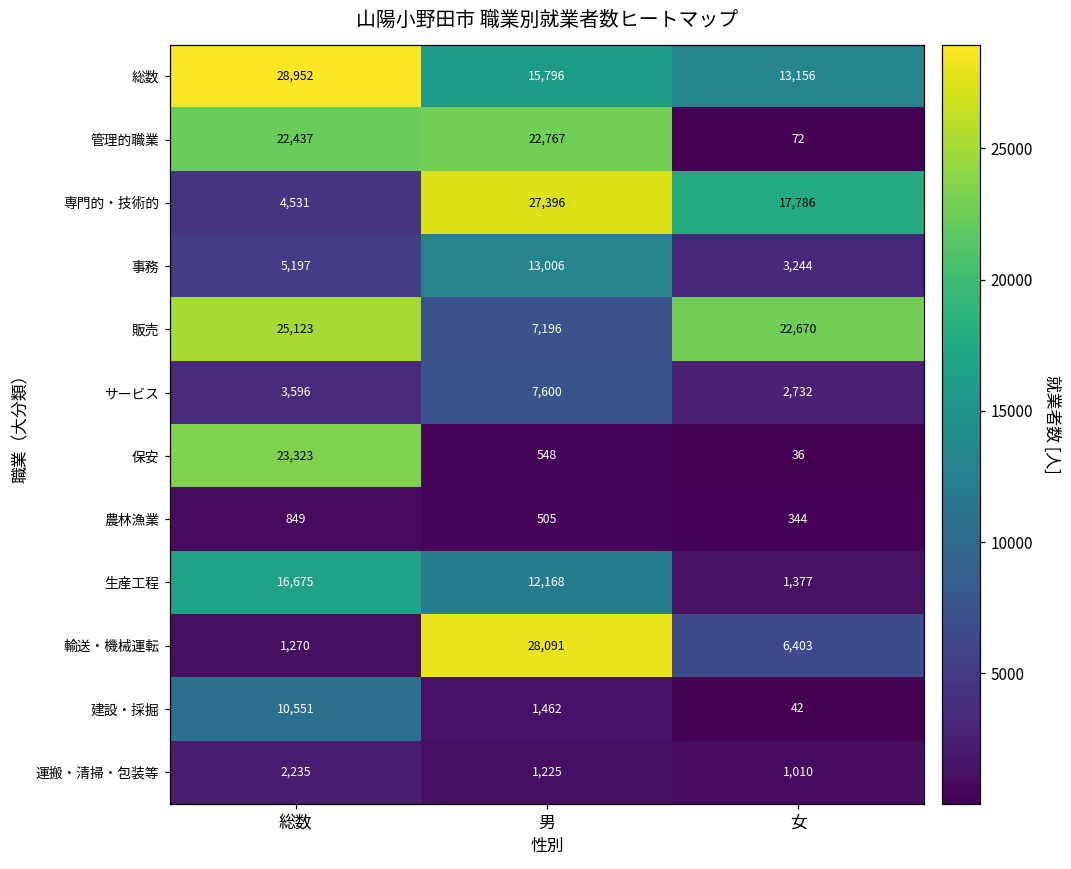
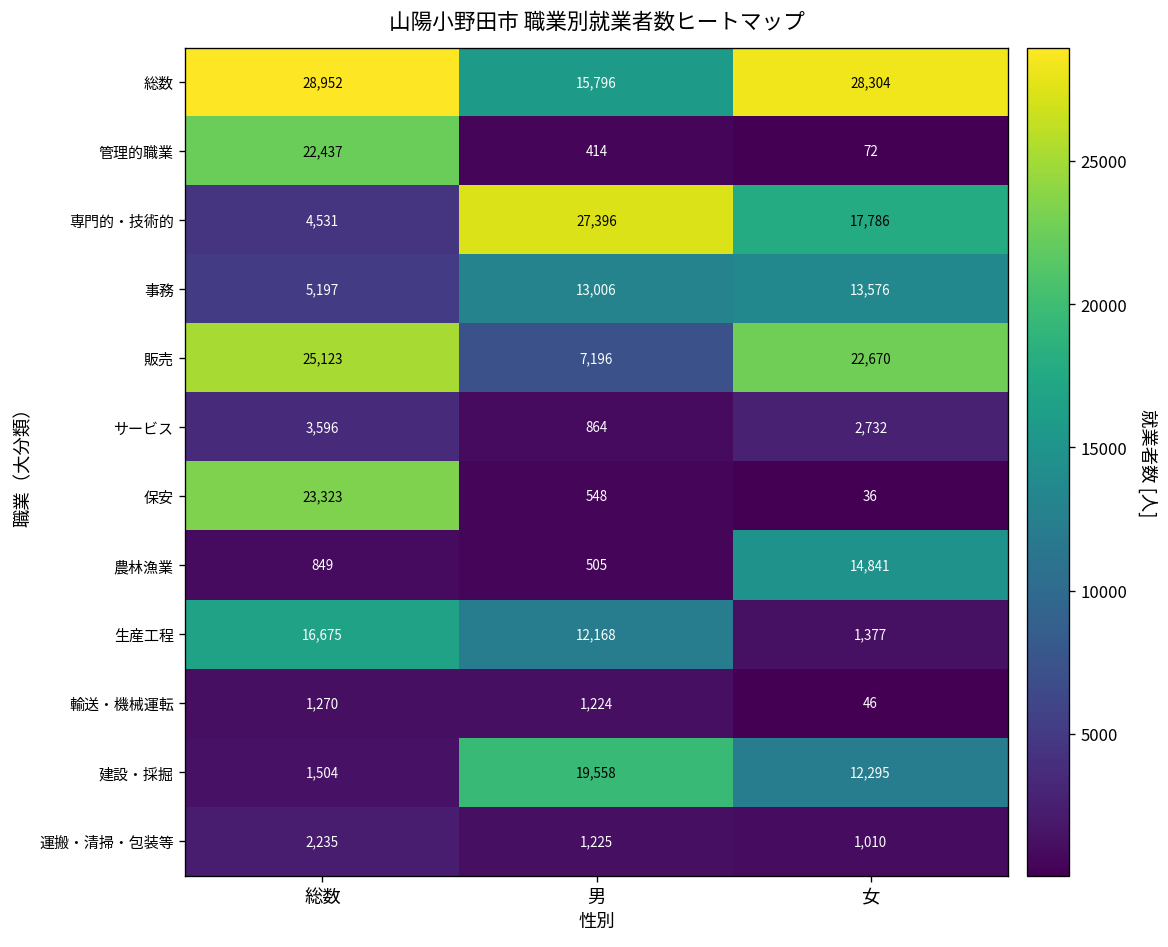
  {
    "総数": {
      "総数": "28,952",
      "男": "15,796",
-     "女": "13,156"
+     "女": "28,304"
    },
    "管理的職業": {
      "総数": "22,437",
-     "男": "22,767",
+     "男": "414",
      "女": "72"
    },
    "専門的・技術的": {
      "総数": "4,531",
      "男": "27,396",
      "女": "17,786"
    },
    "事務": {
      "総数": "5,197",
      "男": "13,006",
-     "女": "3,244"
+     "女": "13,576"
    },
    "販売": {
      "総数": "25,123",
      "男": "7,196",
      "女": "22,670"
    },
    "サービス": {
      "総数": "3,596",
-     "男": "7,600",
+     "男": "864",
      "女": "2,732"
    },
    "保安": {
      "総数": "23,323",
      "男": "548",
      "女": "36"
    },
    "農林漁業": {
      "総数": "849",
      "男": "505",
-     "女": "344"
+     "女": "14,841"
    },
    "生産工程": {
      "総数": "16,675",
      "男": "12,168",
      "女": "1,377"
    },
    "輸送・機械運転": {
      "総数": "1,270",
-     "男": "28,091",
-     "女": "6,403"
+     "男": "1,224",
+     "女": "46"
    },
    "建設・採掘": {
-     "総数": "10,551",
-     "男": "1,462",
-     "女": "42"
+     "総数": "1,504",
+     "男": "19,558",
+     "女": "12,295"
    },
    "運搬・清掃・包装等": {
      "総数": "2,235",
      "男": "1,225",
      "女": "1,010"
    }
  }
